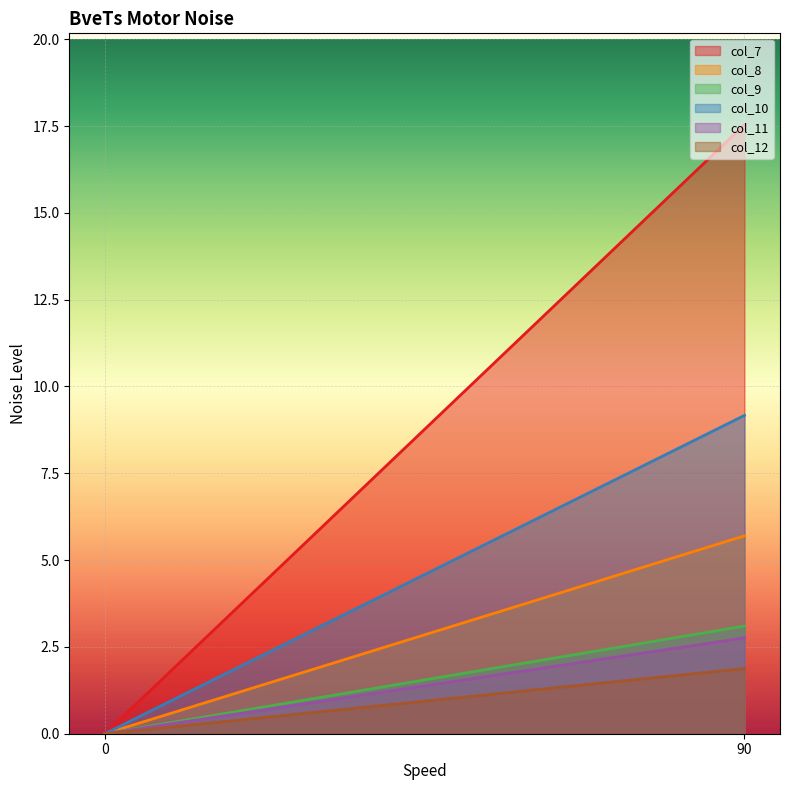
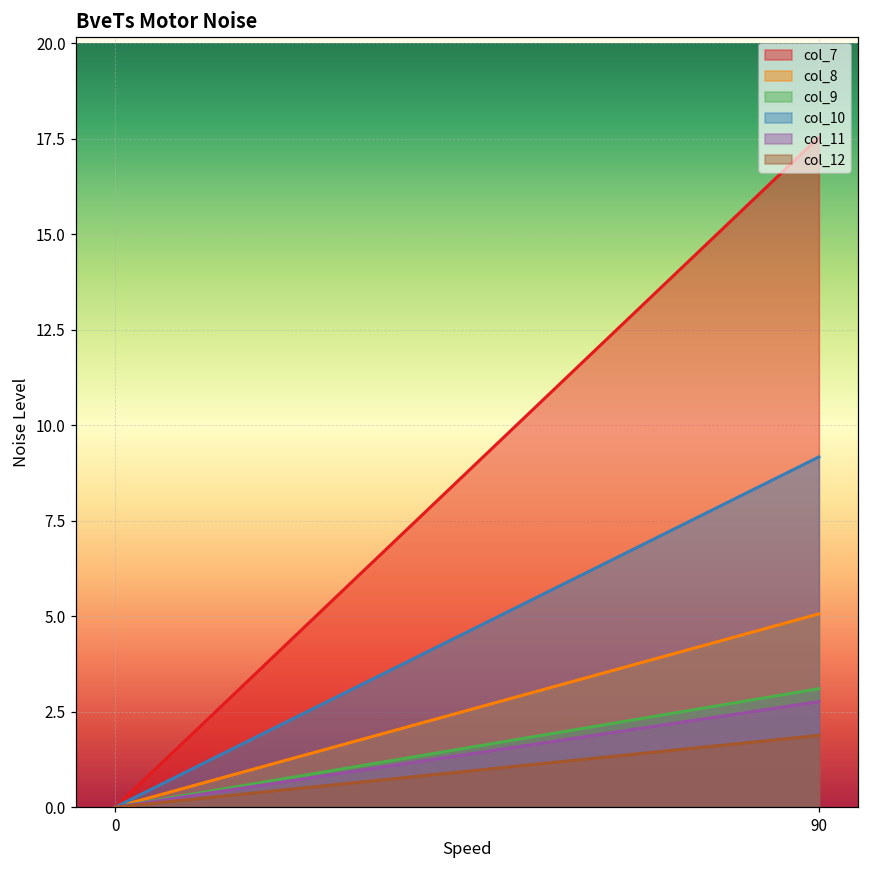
  {
    "col_8": {
-     "90": 5.7
+     "90": 5.1
    },
    "col_9": {
      "90": 3.1
    },
    "col_10": {
      "90": 9.2
    },
    "col_11": {
      "90": 2.8
    }
  }
